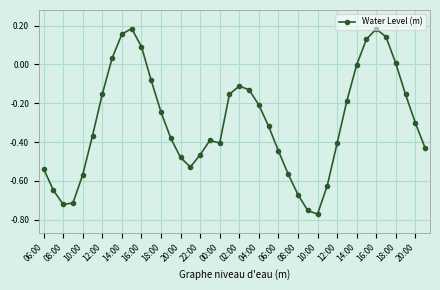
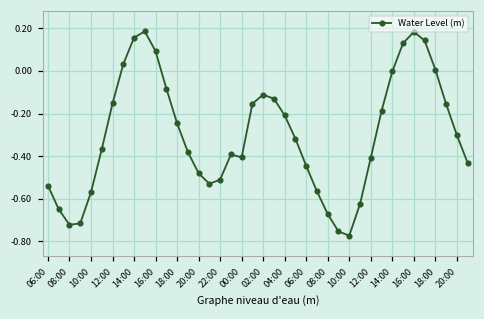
  {
-   "22:00": -0.47,
+   "22:00": -0.51,
    "00:00": -0.41,
    "02:00": -0.11,
    "04:00": -0.21
  }
